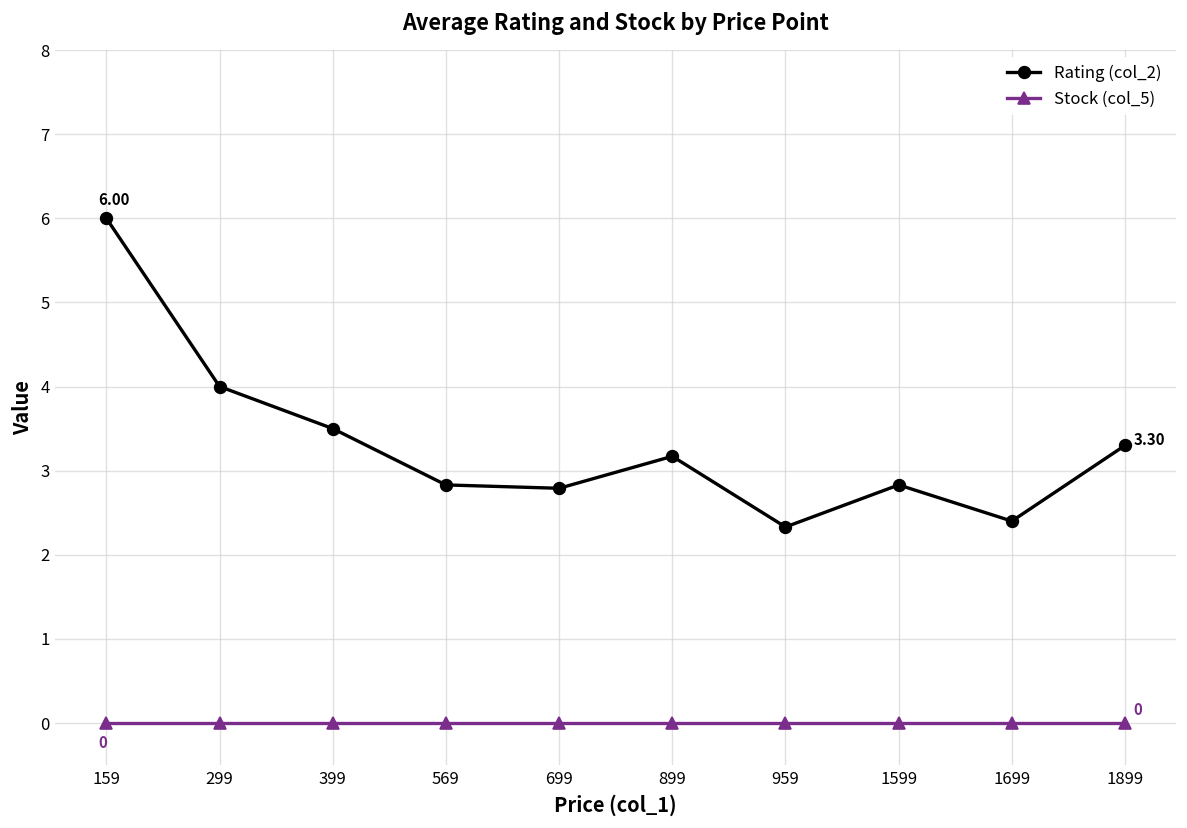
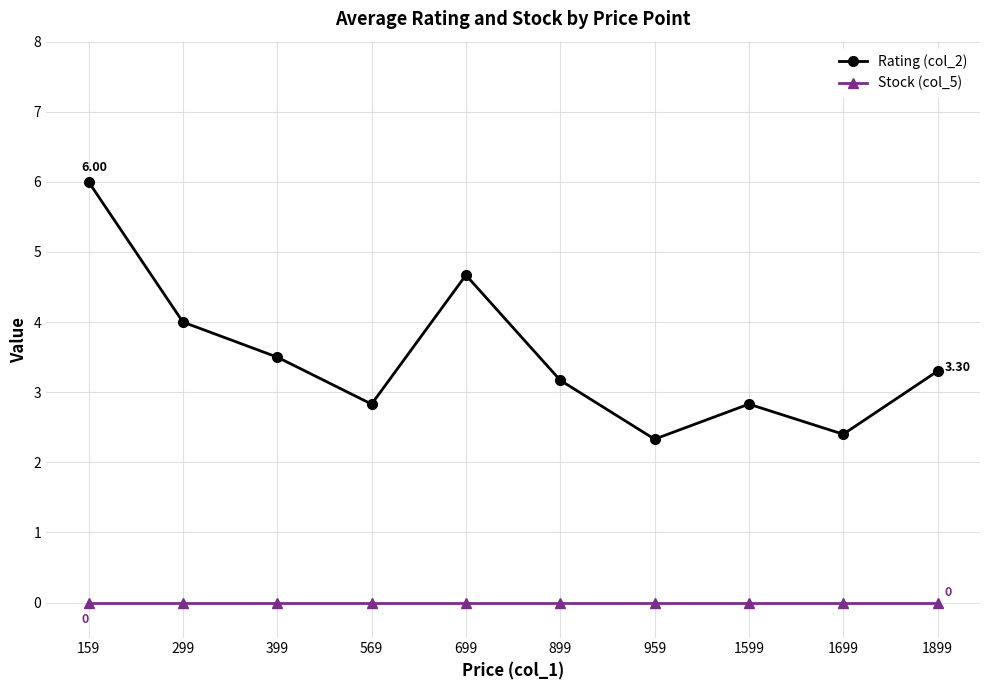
  {
    "Rating (col_2)": {
      "299": 4.0,
      "399": 3.5,
      "569": 2.8,
-     "699": 2.8,
+     "699": 4.7,
      "899": 3.2,
      "959": 2.3,
      "1599": 2.8,
      "1699": 2.4
    },
    "Stock (col_5)": {
      "159": 0,
      "1899": 0
    }
  }
